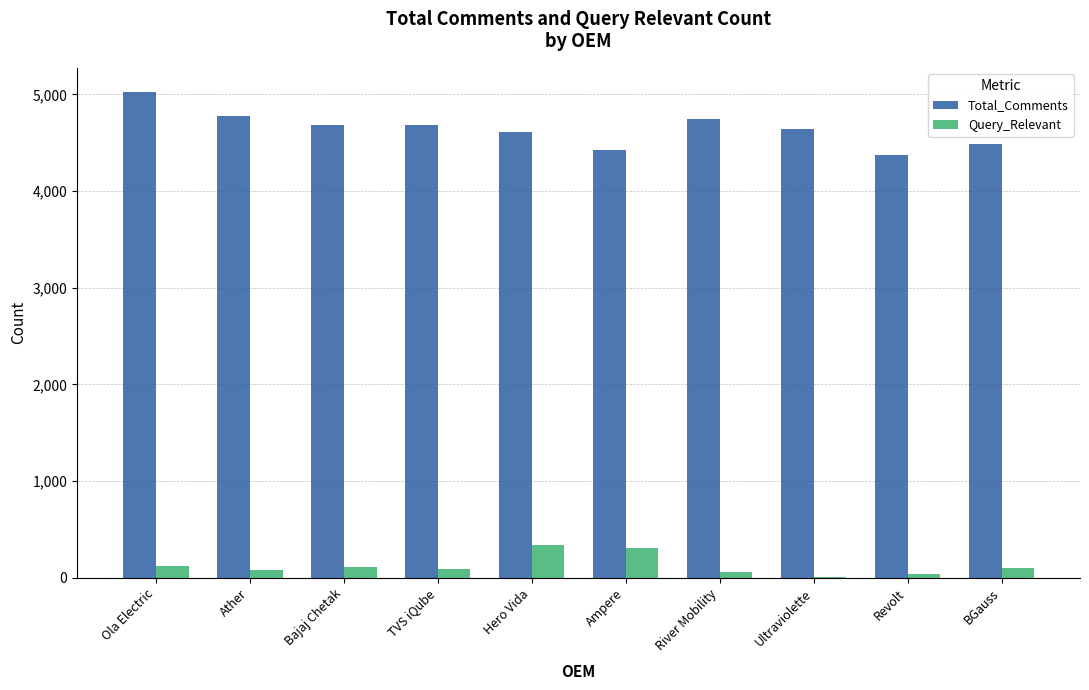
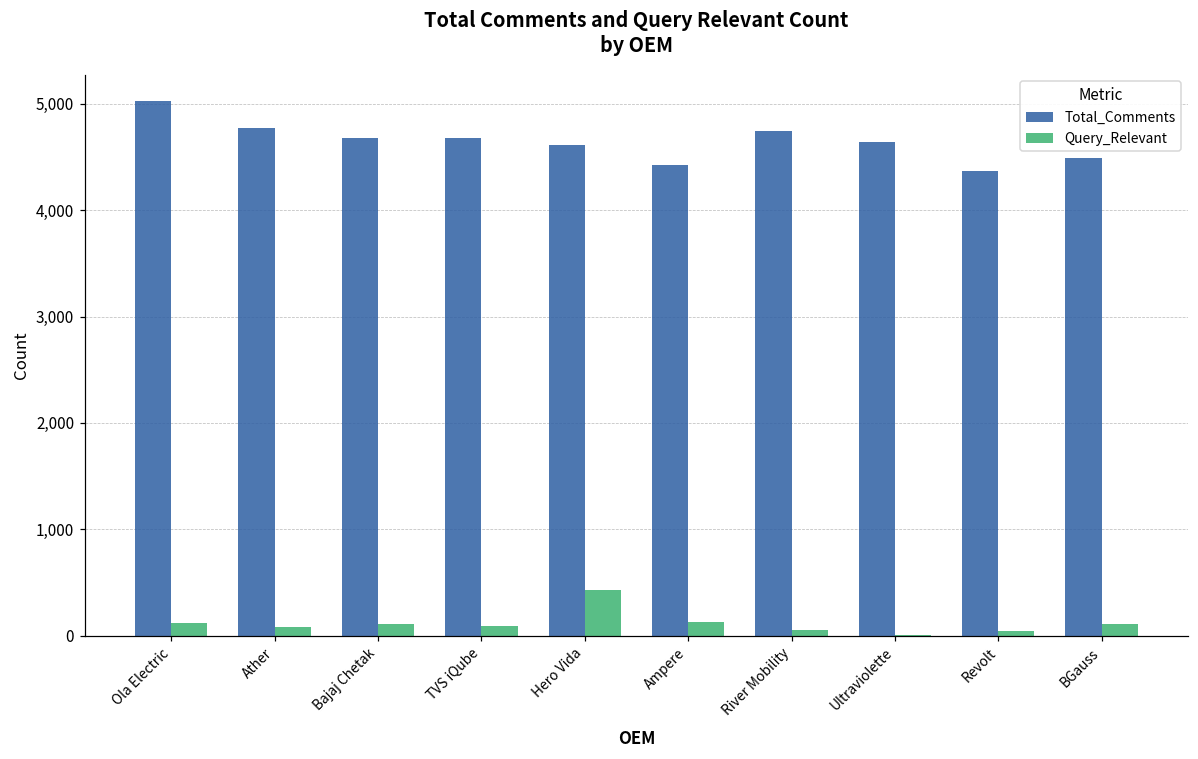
  {
    "Total_Comments": {
      "Ola Electric": "5,000",
      "Ather": "4,800",
      "Bajaj Chetak": "4,700",
      "TVS iQube": "4,700",
      "Hero Vida": "4,600",
      "Ampere": "4,400",
      "River Mobility": "4,700",
      "Ultraviolette": "4,600",
      "Revolt": "4,400",
      "BGauss": "4,500"
    },
    "Query_Relevant": {
      "Ola Electric": "100",
      "Ather": "100",
      "Bajaj Chetak": "100",
      "TVS iQube": "100",
-     "Hero Vida": "300",
-     "Ampere": "300",
+     "Hero Vida": "400",
+     "Ampere": "100",
      "River Mobility": "100",
      "Revolt": "0",
      "BGauss": "100"
    }
  }
